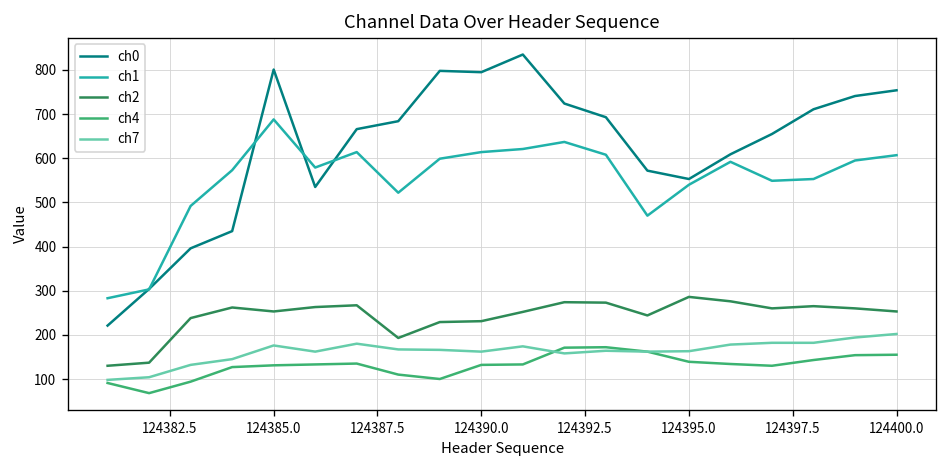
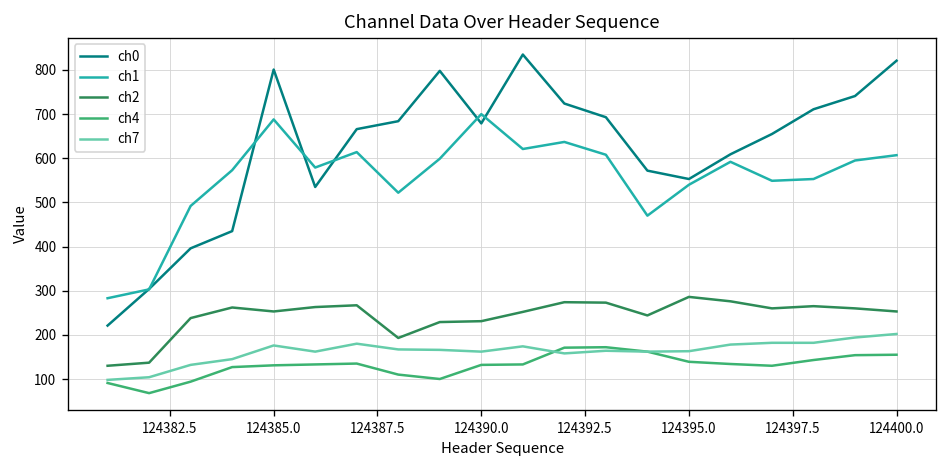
  {
    "ch0": {
      "124385.0": 800,
-     "124390.0": 800,
+     "124390.0": 680,
      "124395.0": 550,
-     "124400.0": 750
+     "124400.0": 820
    },
    "ch1": {
      "124385.0": 690,
-     "124390.0": 610,
+     "124390.0": 700,
      "124395.0": 540,
      "124400.0": 610
    },
    "ch7": {
      "124385.0": 180,
      "124390.0": 160,
      "124395.0": 160,
      "124400.0": 200
    }
  }
